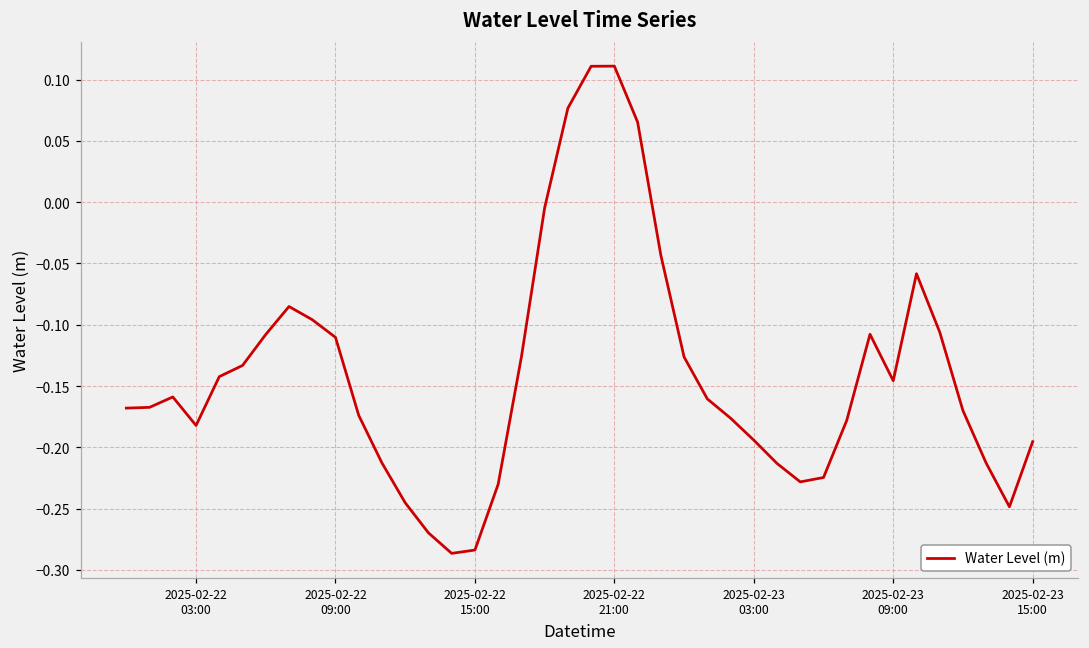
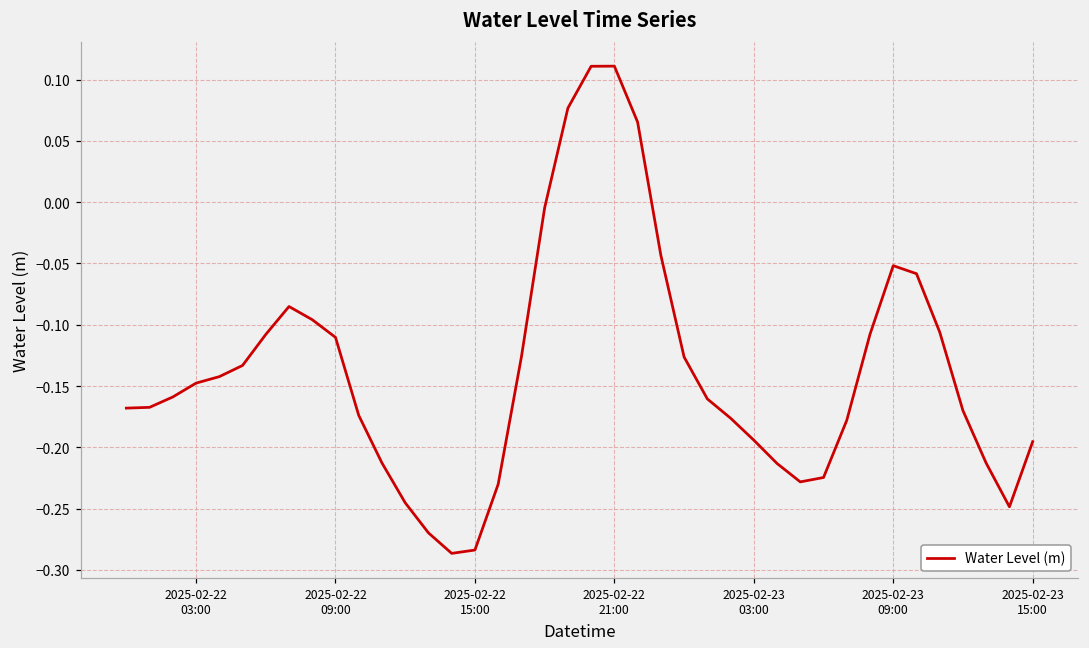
  {
-   "2025-02-22 03:00": -0.182,
+   "2025-02-22 03:00": -0.148,
    "2025-02-22 09:00": -0.110,
    "2025-02-22 15:00": -0.284,
    "2025-02-22 21:00": 0.111,
    "2025-02-23 03:00": -0.194,
-   "2025-02-23 09:00": -0.146,
+   "2025-02-23 09:00": -0.052,
    "2025-02-23 15:00": -0.195
  }
